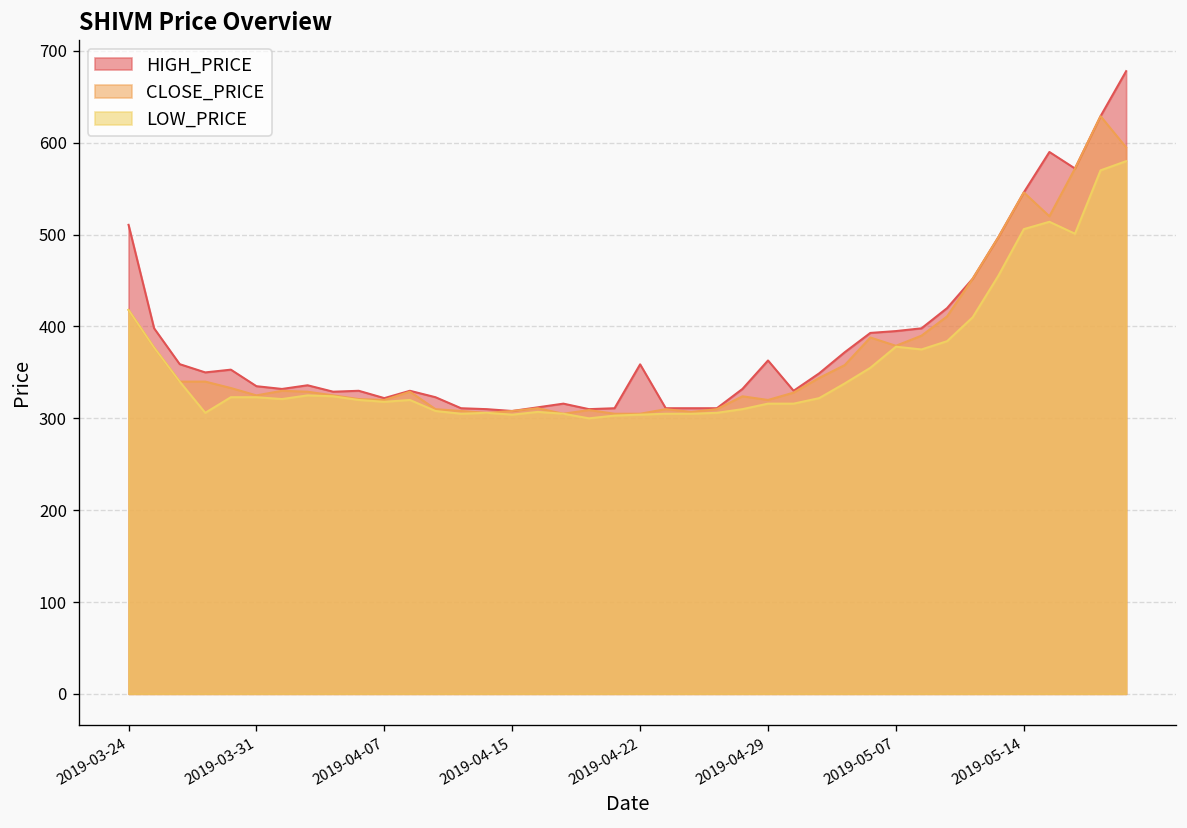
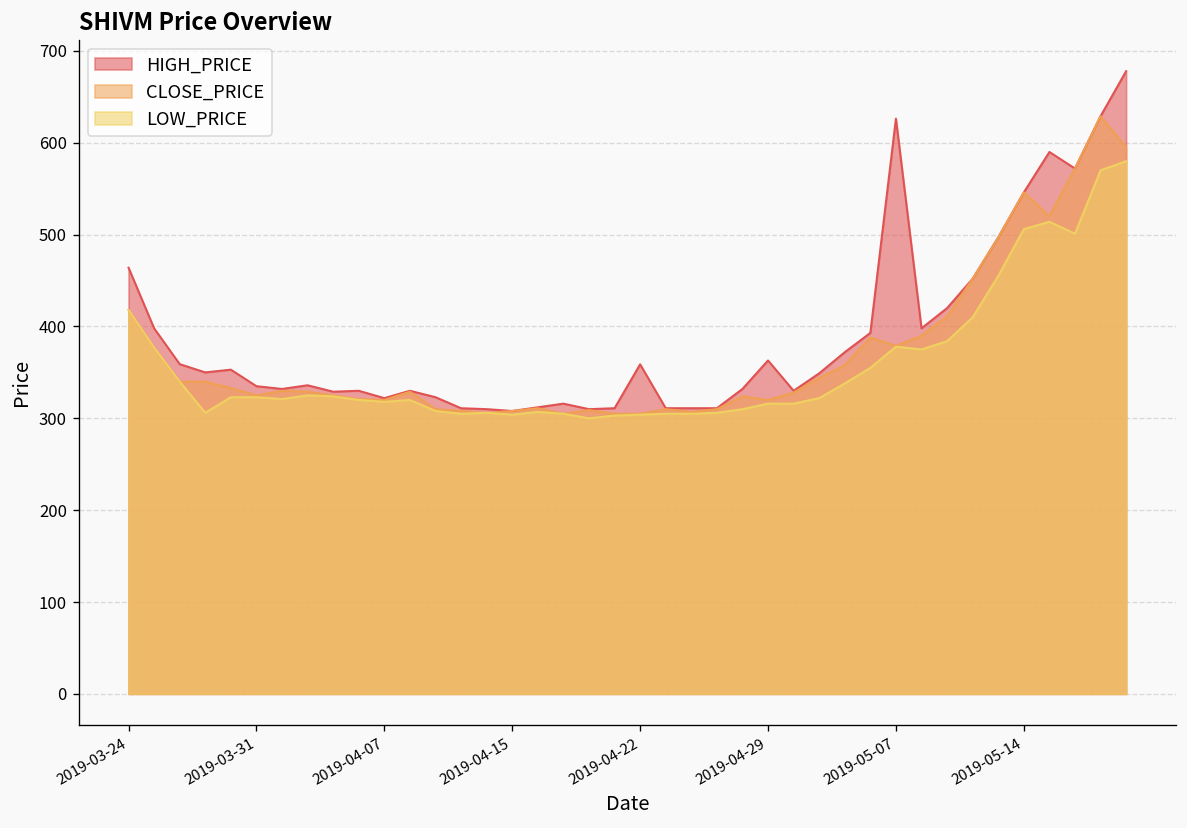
  {
    "HIGH_PRICE": {
-     "2019-03-24": 510,
+     "2019-03-24": 460,
      "2019-03-31": 340,
      "2019-04-22": 360,
      "2019-04-29": 360,
-     "2019-05-07": 400
+     "2019-05-07": 630
    }
  }
